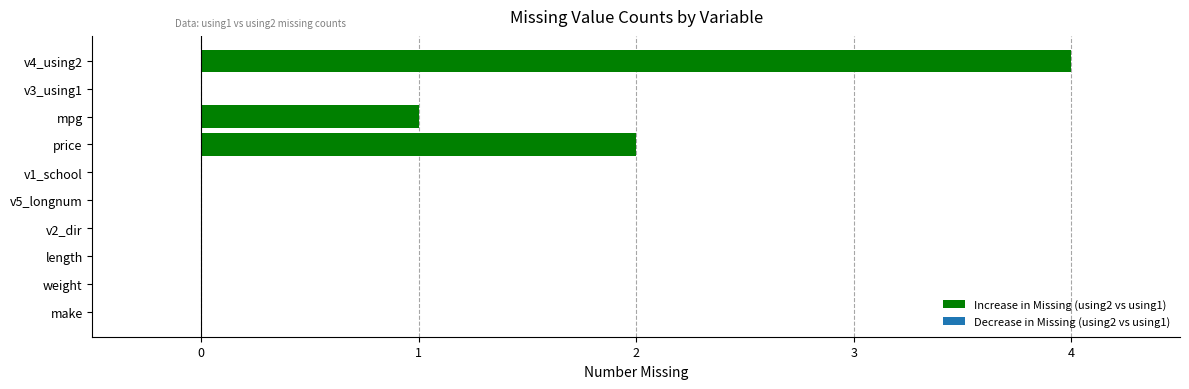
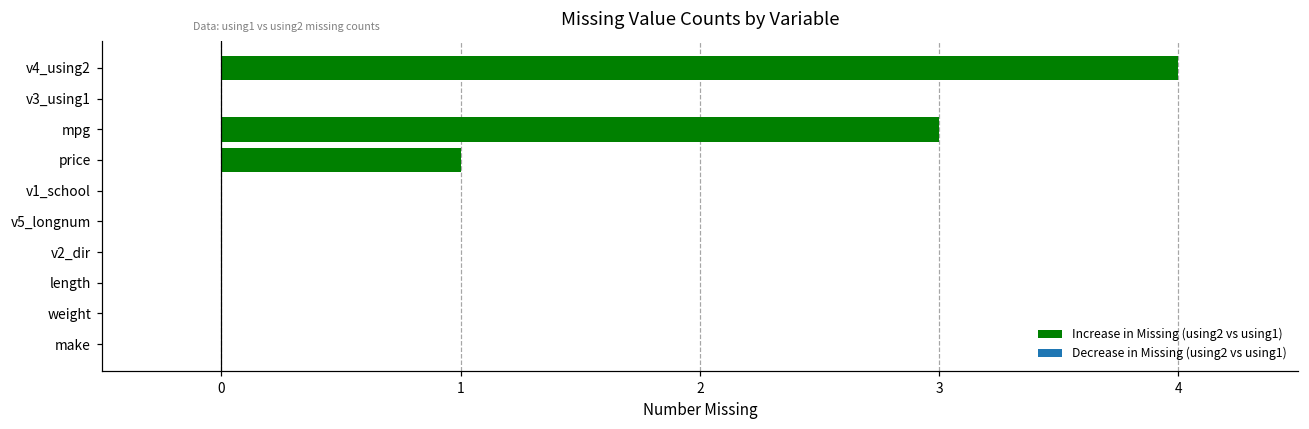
  {
    "v4_using2": 4,
    "v3_using1": 0,
-   "mpg": 1,
-   "price": 2,
+   "mpg": 3,
+   "price": 1,
    "v1_school": 0,
    "v5_longnum": 0,
    "v2_dir": 0,
    "length": 0,
    "weight": 0,
    "make": 0
  }
